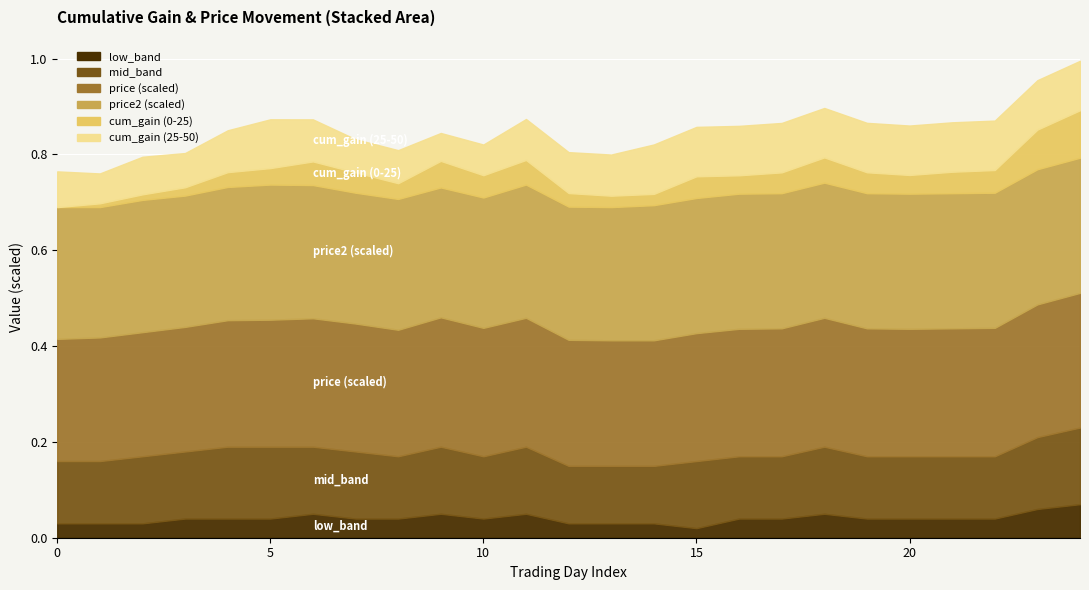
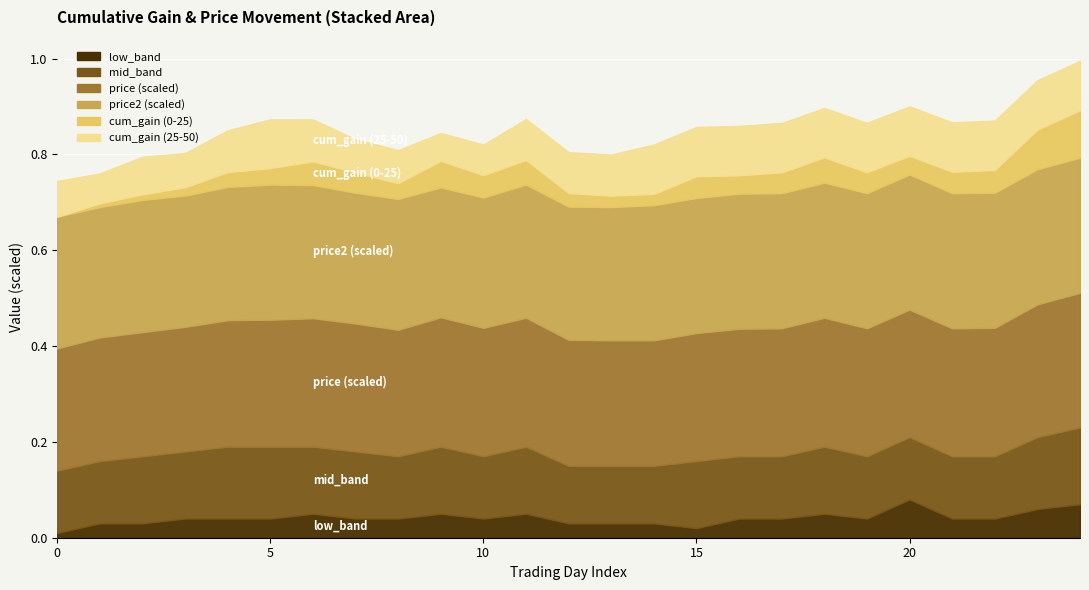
  {
    "low_band": {
-     "0": 0.03,
+     "0": 0.01,
      "5": 0.04,
      "10": 0.04,
      "15": 0.02,
-     "20": 0.04
+     "20": 0.08
    }
  }
